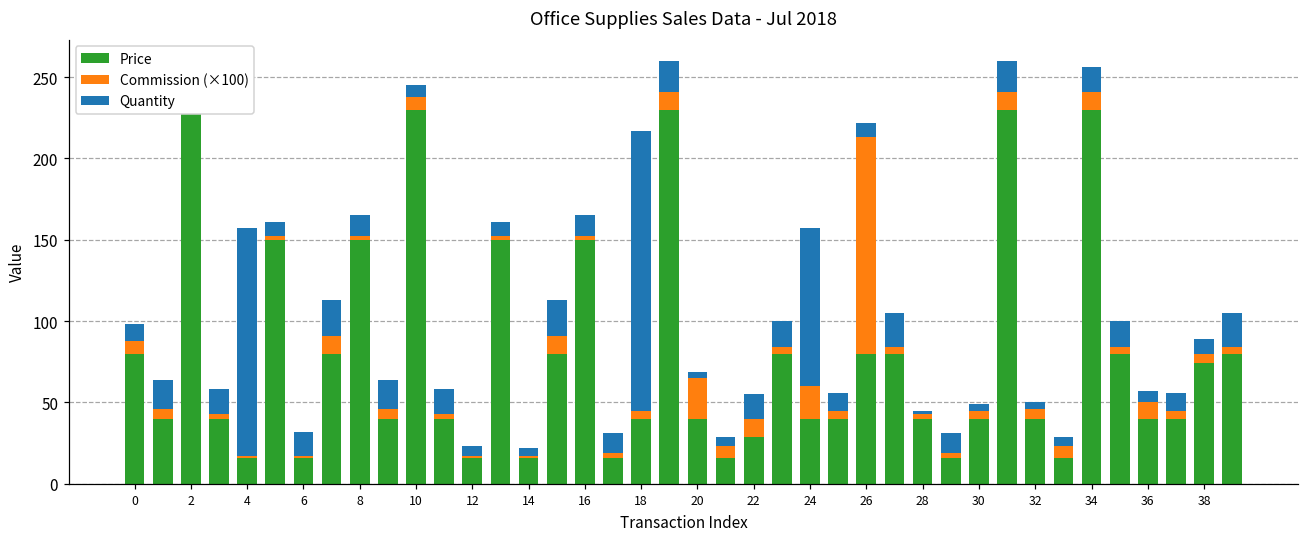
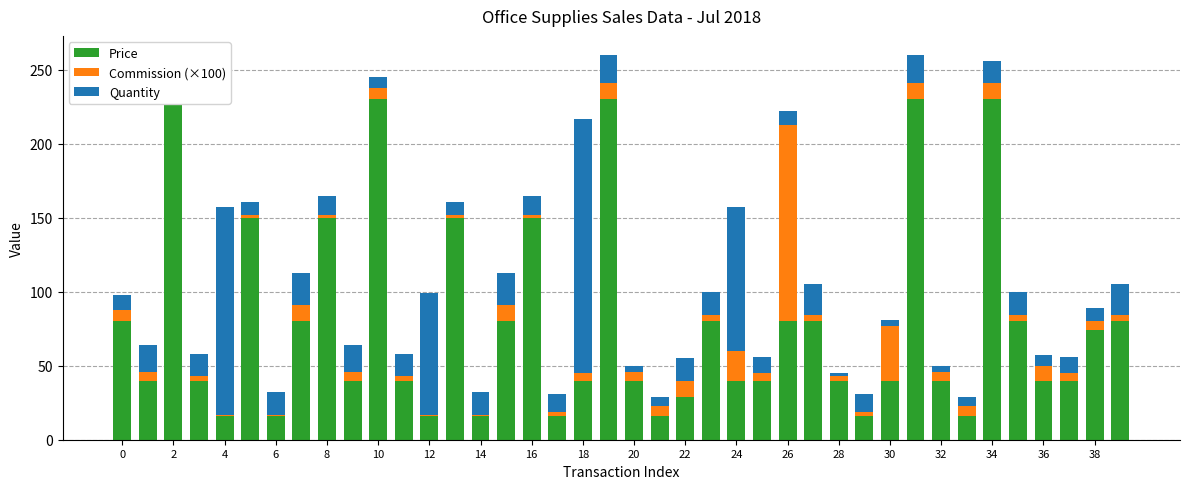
  {
    "Price": {
      "0": 80,
      "4": 16,
      "6": 16,
      "8": 150,
      "10": 230,
      "12": 16,
      "14": 16,
      "16": 150,
      "18": 40,
      "20": 40,
      "22": 29,
      "24": 40,
      "26": 80,
      "28": 40,
      "30": 40,
      "32": 40,
      "34": 230,
      "36": 40,
      "38": 74
    },
    "Commission (×100)": {
      "0": 8,
      "8": 2,
      "10": 8,
      "16": 2,
      "18": 5,
-     "20": 25,
+     "20": 6,
      "22": 11,
      "24": 20,
      "26": 133,
      "28": 3,
-     "30": 5,
+     "30": 37,
      "32": 6,
      "34": 11,
      "36": 10,
      "38": 6
    },
    "Quantity": {
      "0": 10,
      "4": 140,
      "6": 15,
      "8": 13,
      "10": 7,
-     "12": 6,
-     "14": 5,
+     "12": 82,
+     "14": 15,
      "16": 13,
      "18": 172,
      "20": 4,
      "22": 15,
      "24": 97,
      "26": 9,
      "28": 2,
      "30": 4,
      "32": 4,
      "34": 15,
      "36": 7,
      "38": 9
    }
  }
